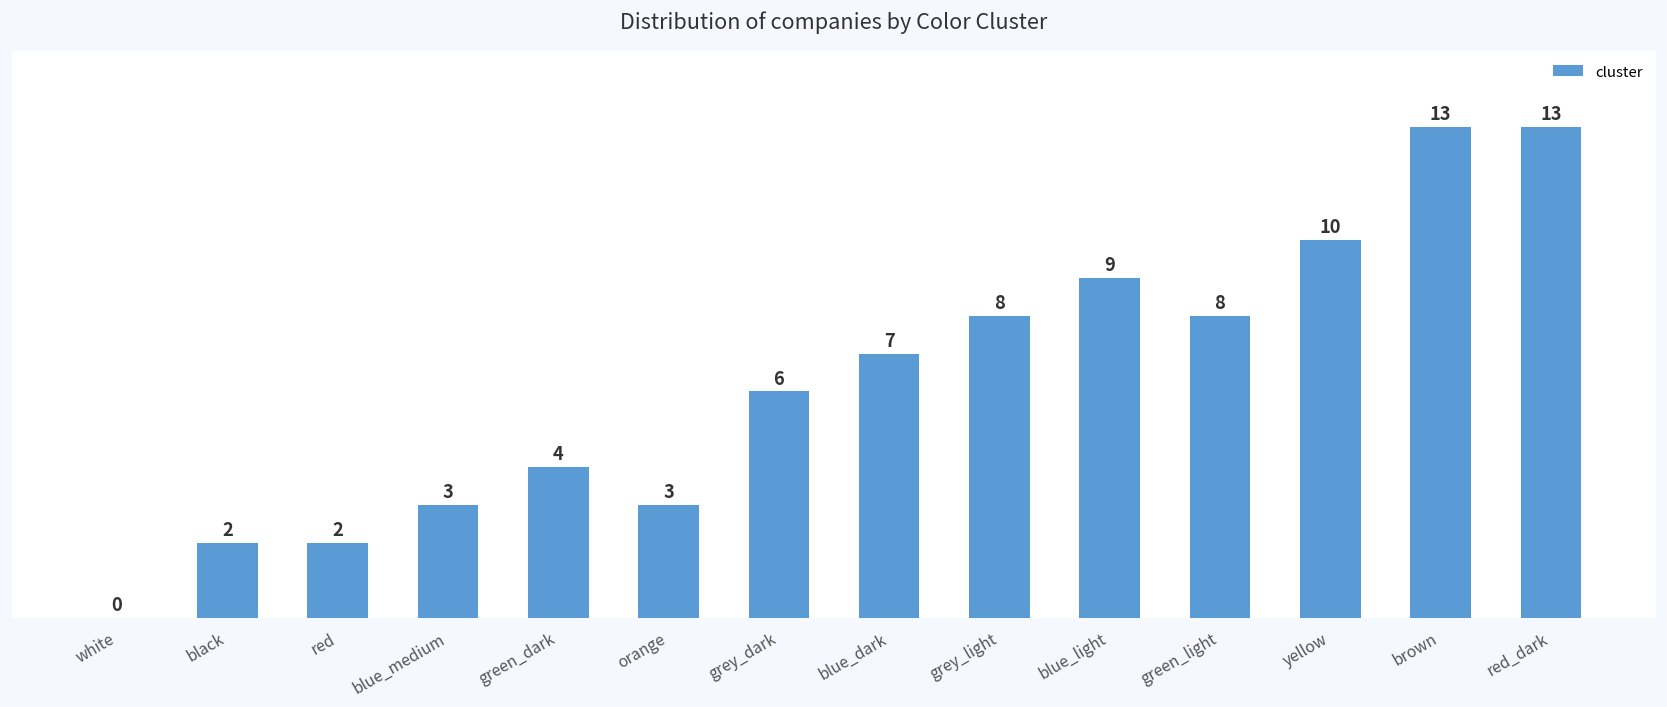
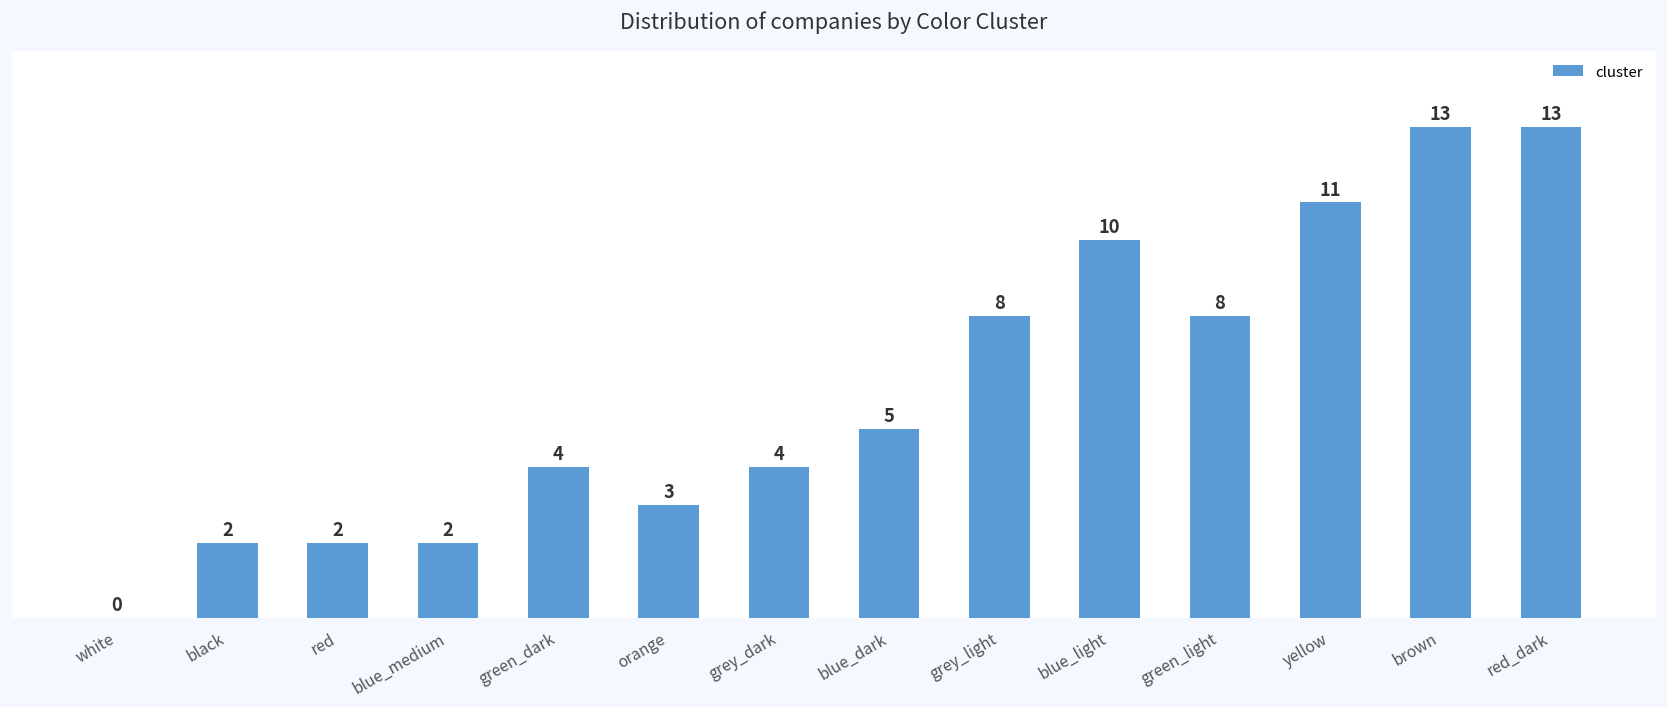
  {
    "white": 0,
    "black": 2,
    "red": 2,
-   "blue_medium": 3,
+   "blue_medium": 2,
    "green_dark": 4,
    "orange": 3,
-   "grey_dark": 6,
-   "blue_dark": 7,
+   "grey_dark": 4,
+   "blue_dark": 5,
    "grey_light": 8,
-   "blue_light": 9,
+   "blue_light": 10,
    "green_light": 8,
-   "yellow": 10,
+   "yellow": 11,
    "brown": 13,
    "red_dark": 13
  }
